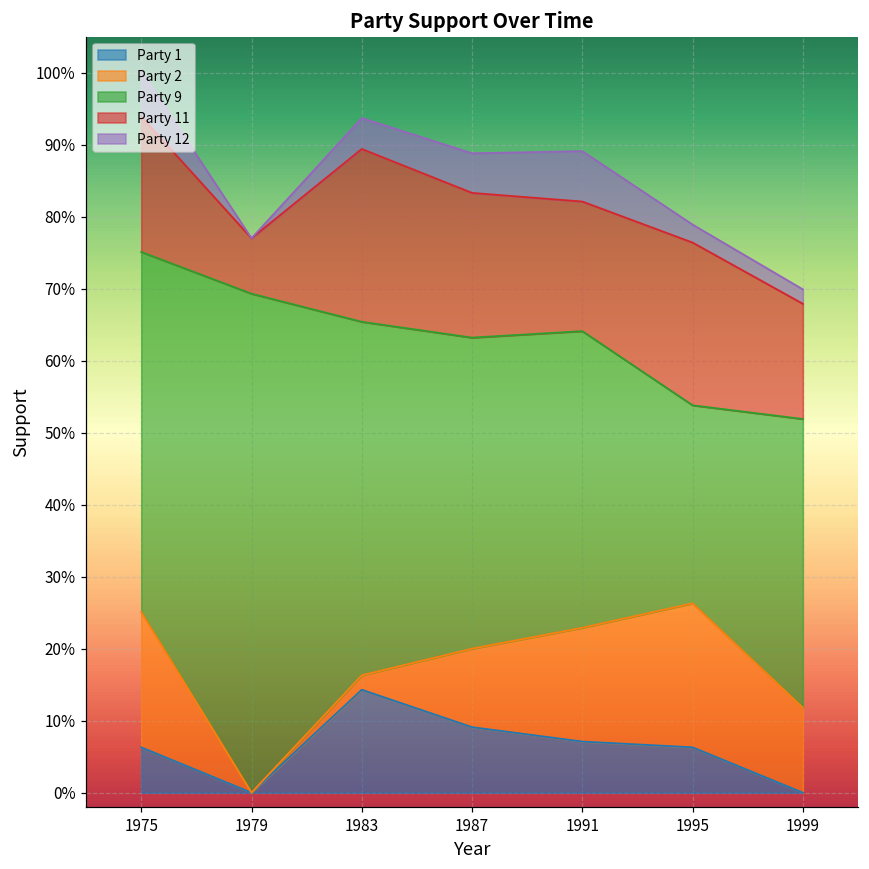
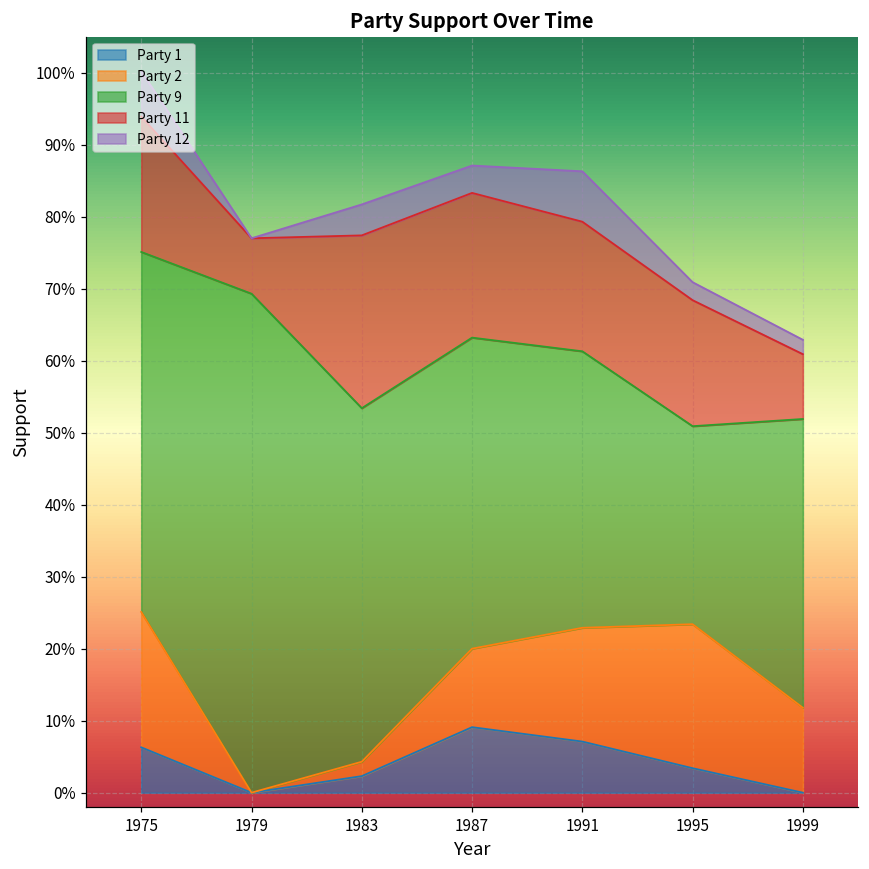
  {
    "Party 1": {
      "1975": "6%",
-     "1983": "14%",
+     "1983": "2%",
      "1987": "9%",
      "1991": "7%",
-     "1995": "6%",
+     "1995": "3%",
      "1999": "0%"
    },
    "Party 2": {
      "1975": "19%",
      "1983": "2%",
      "1987": "11%",
      "1991": "16%",
      "1995": "20%",
      "1999": "12%"
    },
    "Party 9": {
      "1975": "50%",
      "1979": "69%",
      "1983": "49%",
      "1987": "43%",
-     "1991": "41%",
+     "1991": "38%",
      "1995": "28%",
      "1999": "40%"
    },
    "Party 11": {
      "1983": "24%",
      "1987": "20%",
      "1991": "18%",
-     "1995": "23%",
-     "1999": "16%"
+     "1995": "17%",
+     "1999": "9%"
    },
    "Party 12": {
      "1983": "4%",
-     "1987": "6%",
+     "1987": "4%",
      "1991": "7%",
      "1995": "3%",
      "1999": "2%"
    }
  }
